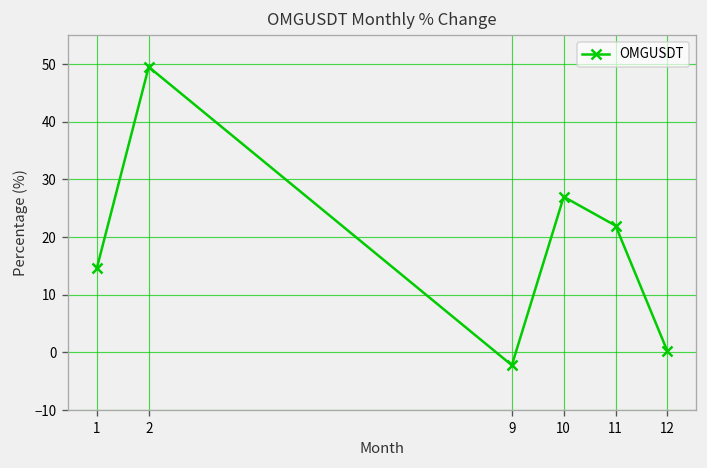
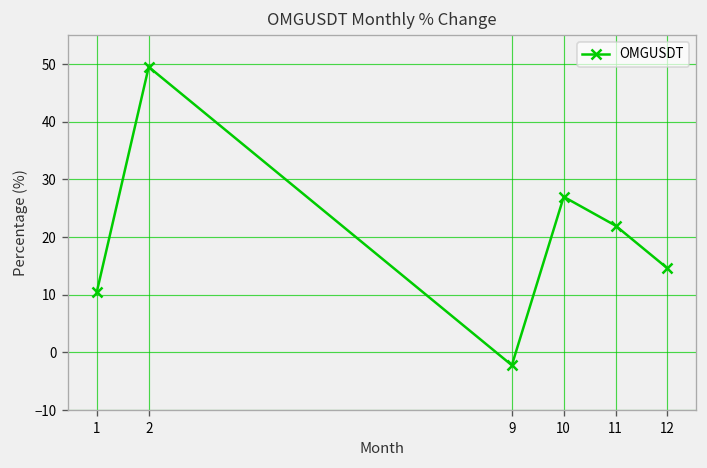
  {
-   "1": 15,
+   "1": 11,
    "2": 49,
    "9": -2,
    "10": 27,
    "11": 22,
-   "12": 0
+   "12": 15
  }
